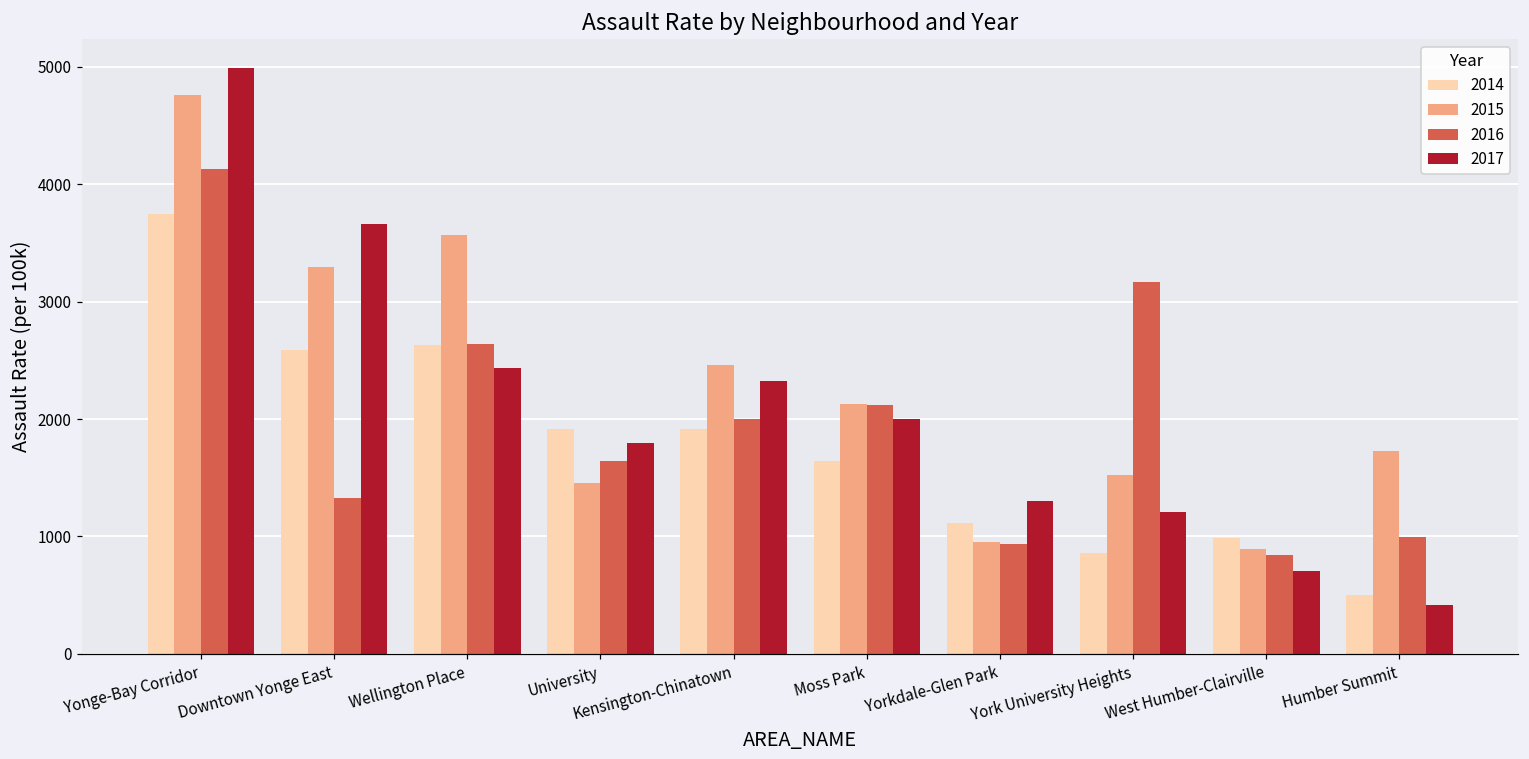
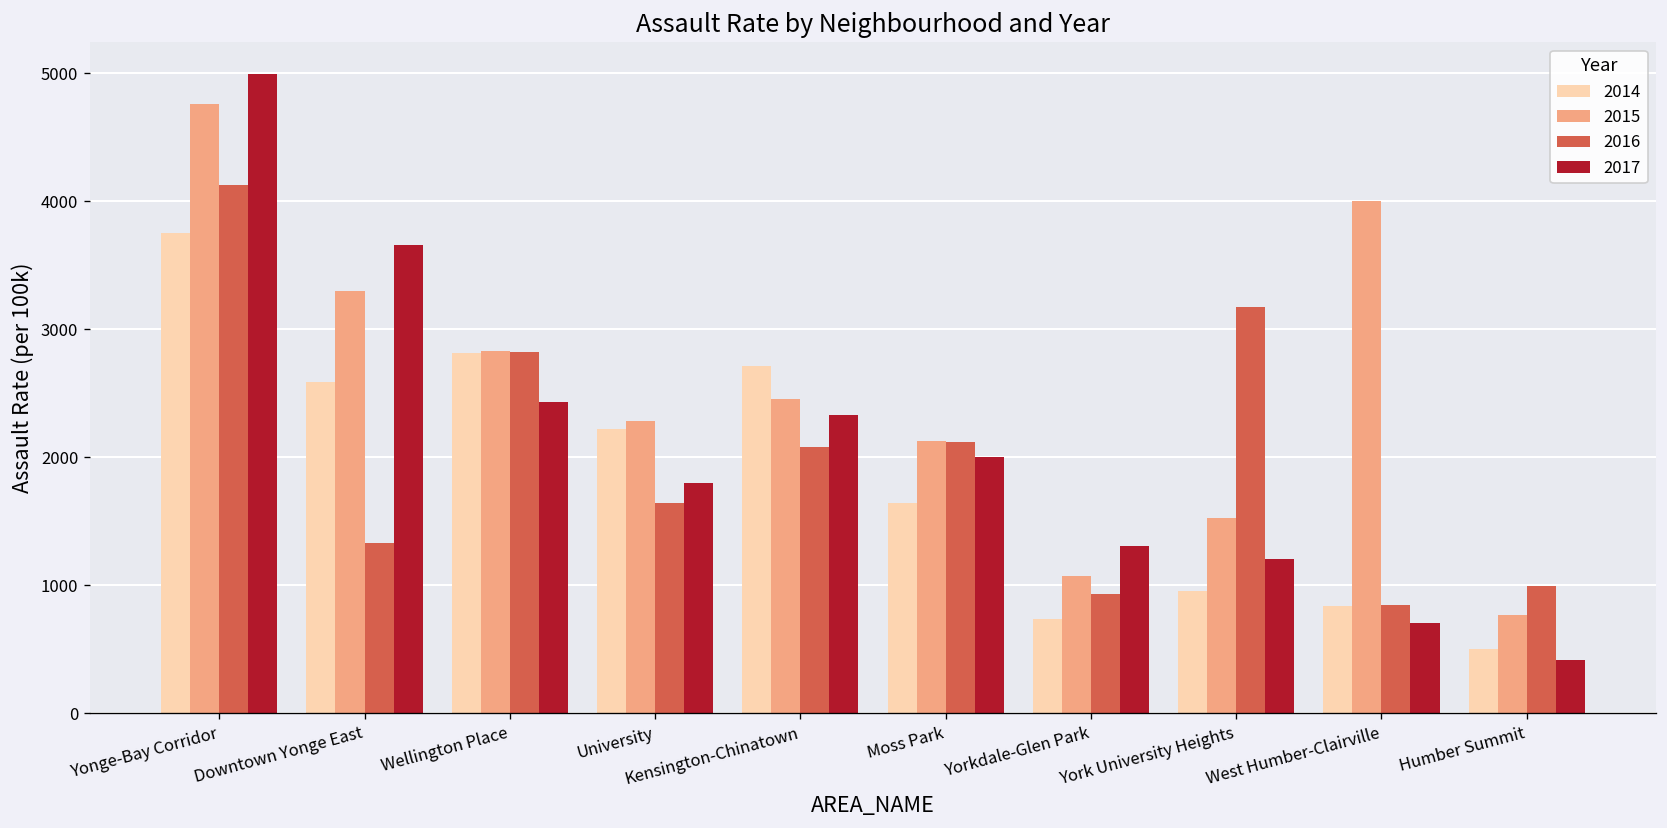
  {
    "2014": {
      "Yonge-Bay Corridor": 3750,
      "Downtown Yonge East": 2590,
-     "Wellington Place": 2630,
-     "University": 1920,
-     "Kensington-Chinatown": 1920,
+     "Wellington Place": 2810,
+     "University": 2220,
+     "Kensington-Chinatown": 2710,
      "Moss Park": 1640,
-     "Yorkdale-Glen Park": 1120,
-     "York University Heights": 850,
-     "West Humber-Clairville": 990,
+     "Yorkdale-Glen Park": 730,
+     "York University Heights": 960,
+     "West Humber-Clairville": 840,
      "Humber Summit": 500
    },
    "2015": {
      "Yonge-Bay Corridor": 4760,
      "Downtown Yonge East": 3300,
-     "Wellington Place": 3570,
-     "University": 1460,
+     "Wellington Place": 2830,
+     "University": 2290,
      "Kensington-Chinatown": 2460,
      "Moss Park": 2130,
-     "Yorkdale-Glen Park": 950,
+     "Yorkdale-Glen Park": 1070,
      "York University Heights": 1520,
-     "West Humber-Clairville": 900,
-     "Humber Summit": 1730
+     "West Humber-Clairville": 4000,
+     "Humber Summit": 760
    },
    "2016": {
      "Yonge-Bay Corridor": 4130,
      "Downtown Yonge East": 1330,
-     "Wellington Place": 2640,
+     "Wellington Place": 2820,
      "University": 1640,
-     "Kensington-Chinatown": 2000,
+     "Kensington-Chinatown": 2080,
      "Moss Park": 2120,
      "Yorkdale-Glen Park": 930,
      "York University Heights": 3170,
      "West Humber-Clairville": 850,
      "Humber Summit": 990
    },
    "2017": {
      "Yonge-Bay Corridor": 4990,
      "Downtown Yonge East": 3660,
      "Wellington Place": 2430,
      "University": 1800,
      "Kensington-Chinatown": 2330,
      "Moss Park": 2000,
      "Yorkdale-Glen Park": 1300,
      "York University Heights": 1210,
      "West Humber-Clairville": 700,
      "Humber Summit": 420
    }
  }
